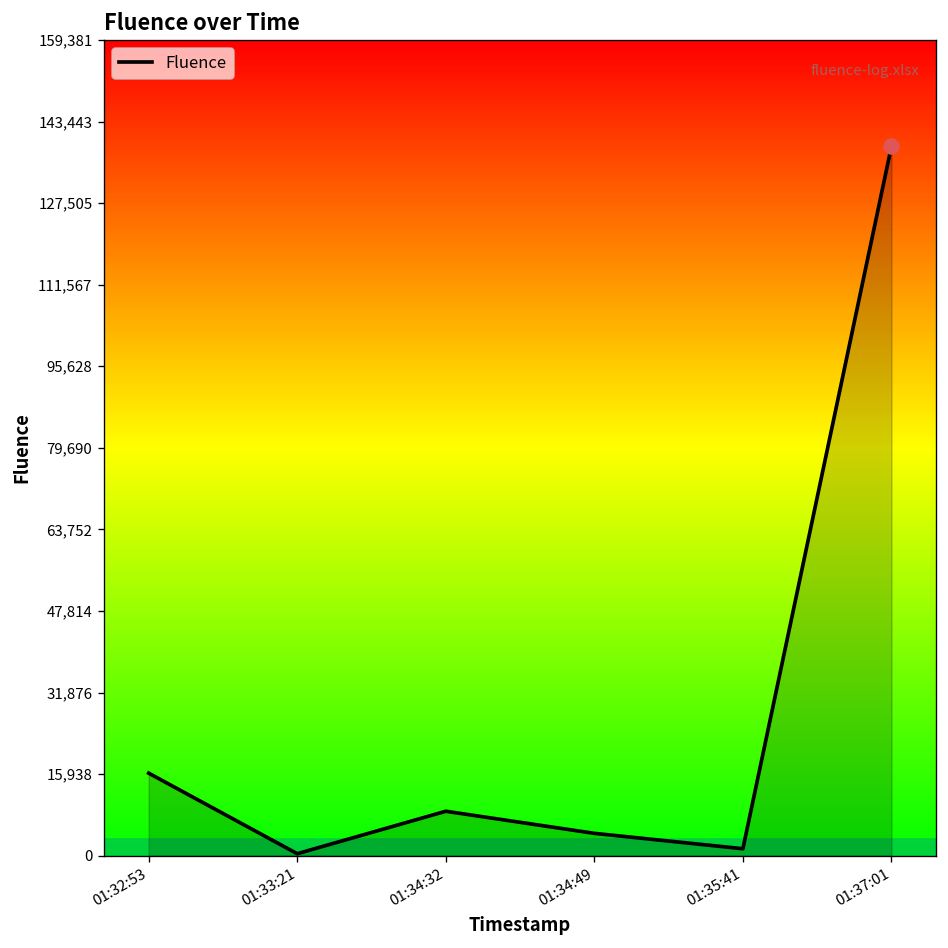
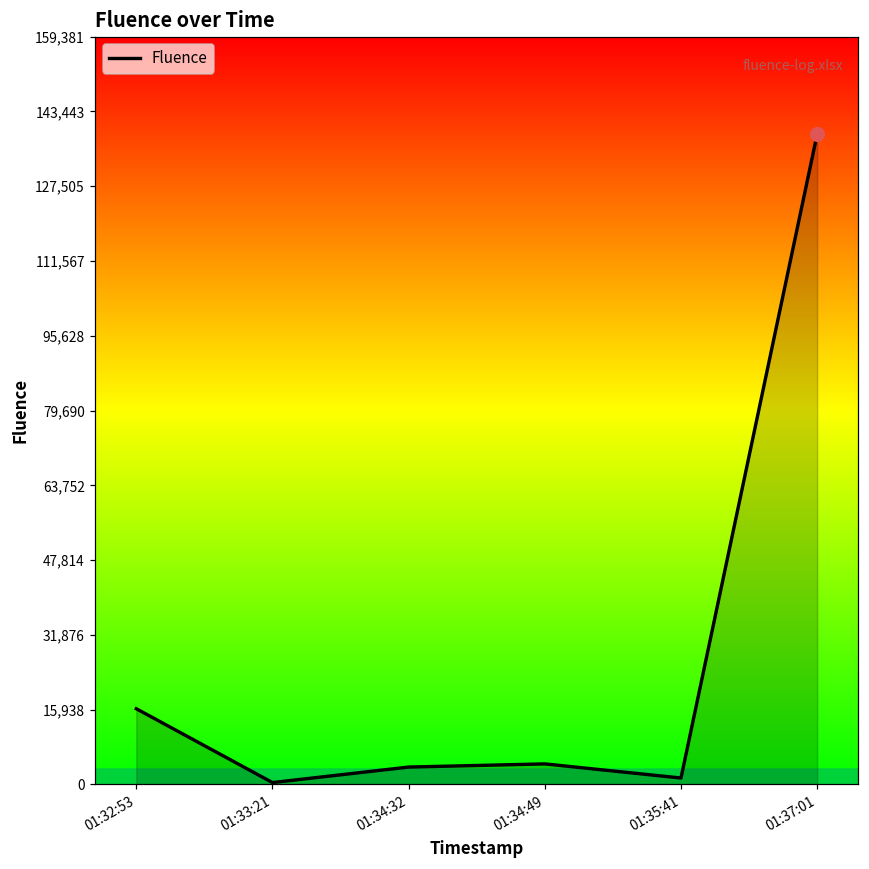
  {
    "Fluence": {
      "01:32:53": "16,000",
-     "01:34:32": "9,000",
+     "01:34:32": "4,000",
      "01:34:49": "4,000"
    }
  }
